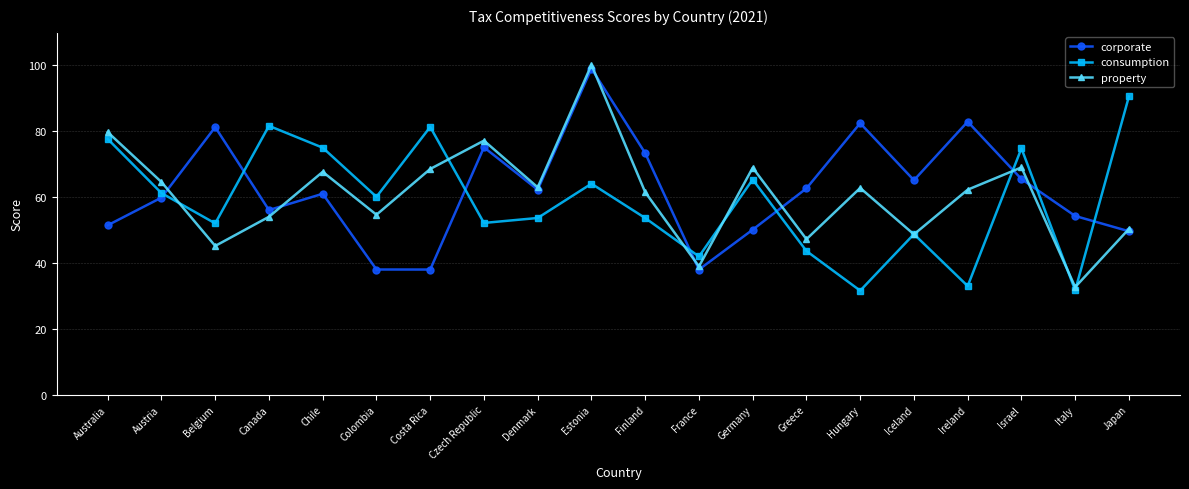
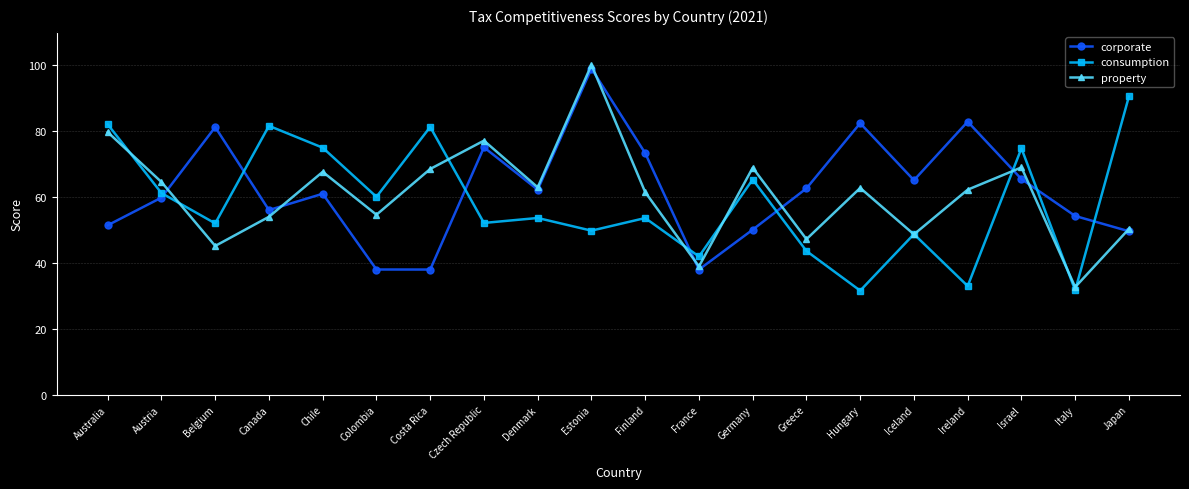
  {
    "corporate": {
      "Australia": 51,
      "Austria": 60,
      "Belgium": 81,
      "Canada": 56,
      "Chile": 61,
      "Colombia": 38,
      "Costa Rica": 38,
      "Czech Republic": 75,
      "Estonia": 99,
      "Finland": 73,
      "France": 38,
      "Germany": 50,
      "Greece": 63,
      "Hungary": 82,
      "Iceland": 65,
      "Ireland": 83,
      "Israel": 65,
      "Italy": 54
    },
    "consumption": {
-     "Australia": 78,
+     "Australia": 82,
      "Austria": 61,
      "Belgium": 52,
      "Canada": 82,
      "Chile": 75,
      "Colombia": 60,
      "Costa Rica": 81,
      "Czech Republic": 52,
      "Denmark": 54,
-     "Estonia": 64,
+     "Estonia": 50,
      "Finland": 54,
      "France": 42,
      "Germany": 65,
      "Greece": 44,
      "Hungary": 32,
      "Ireland": 33,
      "Israel": 75,
      "Italy": 32,
      "Japan": 90
    },
    "property": {
      "Australia": 80,
      "Austria": 64,
      "Belgium": 45,
      "Canada": 54,
      "Chile": 68,
      "Colombia": 55,
      "Costa Rica": 68,
      "Czech Republic": 77,
      "Estonia": 100,
      "Finland": 61,
      "France": 39,
      "Germany": 69,
      "Greece": 47,
      "Hungary": 63,
      "Ireland": 62,
      "Israel": 69,
      "Italy": 33
    }
  }
